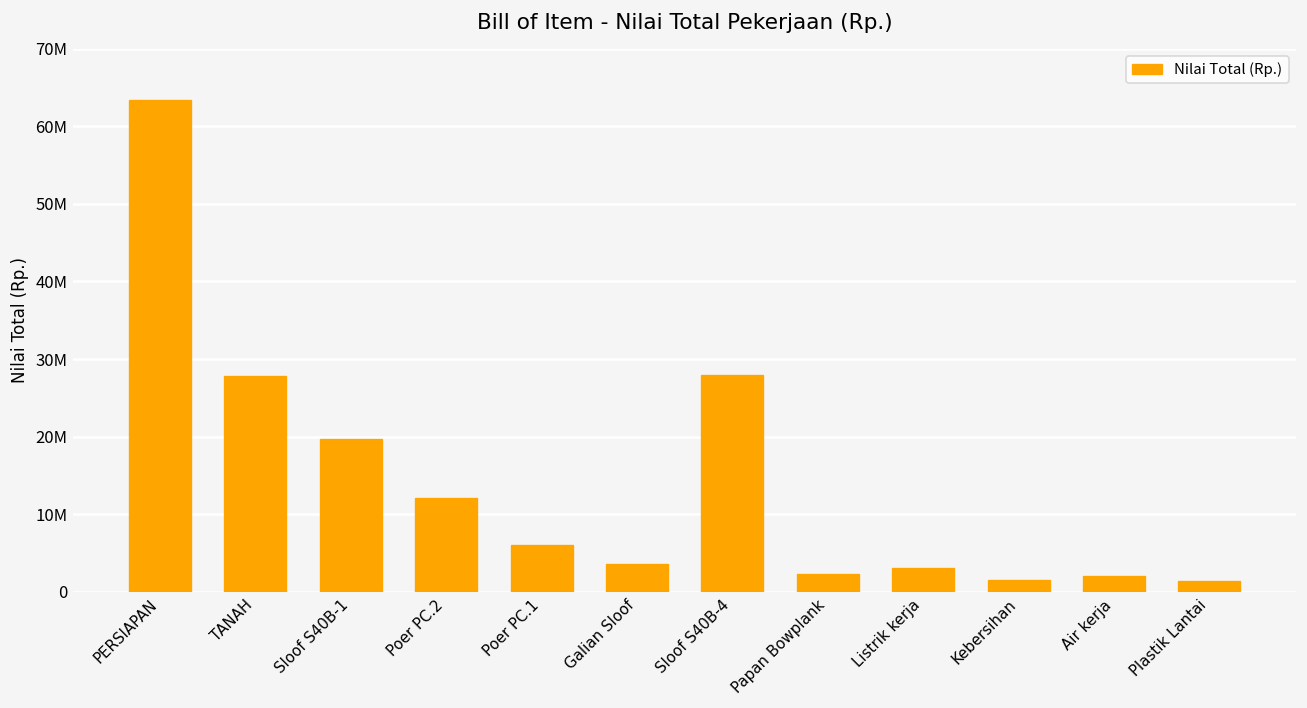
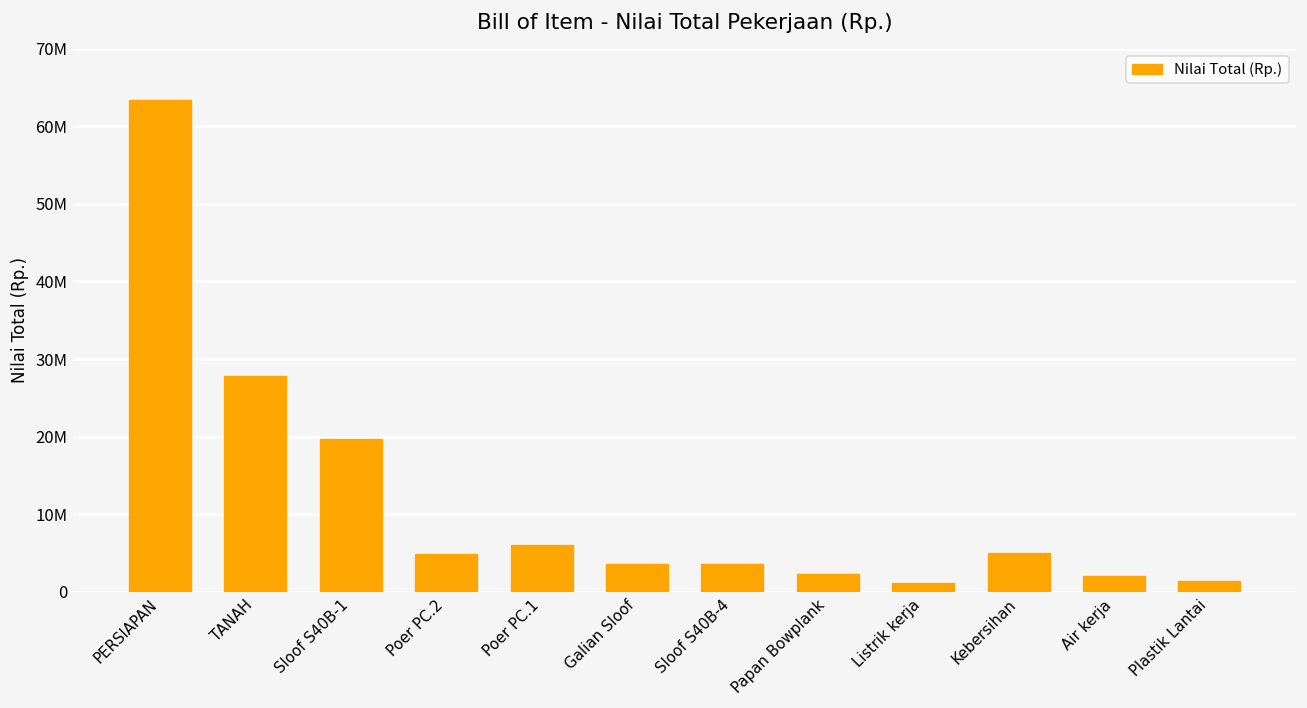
  {
    "PERSIAPAN": 63000000,
    "TANAH": 28000000,
    "Sloof S40B-1": 20000000,
-   "Poer PC.2": 12000000,
+   "Poer PC.2": 5000000,
    "Poer PC.1": 6000000,
    "Galian Sloof": 4000000,
-   "Sloof S40B-4": 28000000,
+   "Sloof S40B-4": 4000000,
    "Papan Bowplank": 2000000,
-   "Listrik kerja": 3000000,
-   "Kebersihan": 2000000,
+   "Listrik kerja": 1000000,
+   "Kebersihan": 5000000,
    "Air kerja": 2000000,
    "Plastik Lantai": 1000000
  }
